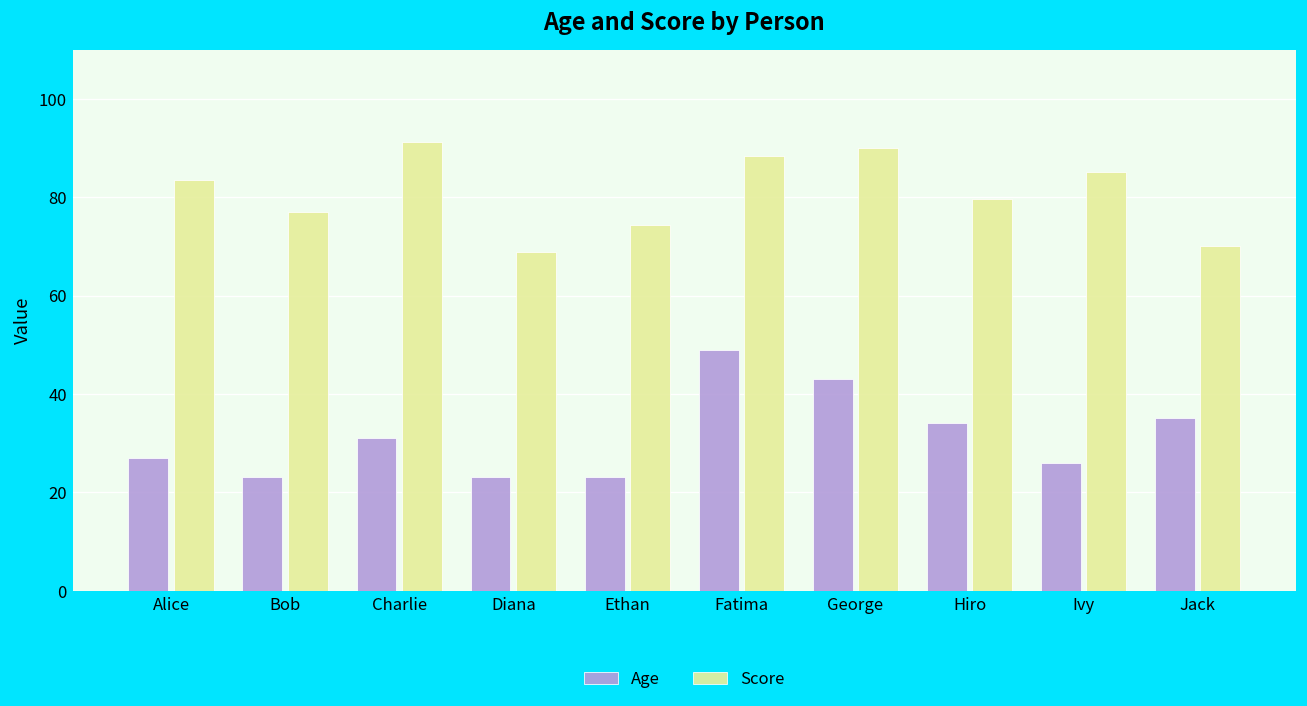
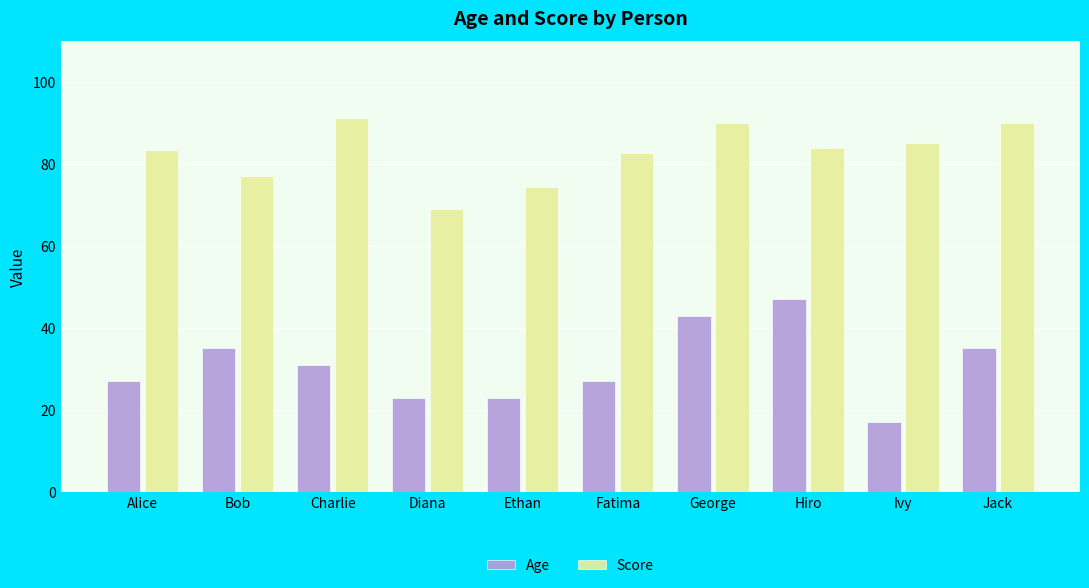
  {
    "Age": {
      "Alice": 27,
-     "Bob": 23,
+     "Bob": 35,
      "Charlie": 31,
      "Diana": 23,
      "Ethan": 23,
-     "Fatima": 49,
+     "Fatima": 27,
      "George": 43,
-     "Hiro": 34,
-     "Ivy": 26,
+     "Hiro": 47,
+     "Ivy": 17,
      "Jack": 35
    },
    "Score": {
      "Alice": 84,
      "Bob": 77,
      "Charlie": 91,
      "Diana": 69,
      "Ethan": 74,
-     "Fatima": 88,
+     "Fatima": 83,
      "George": 90,
-     "Hiro": 80,
+     "Hiro": 84,
      "Ivy": 85,
-     "Jack": 70
+     "Jack": 90
    }
  }
